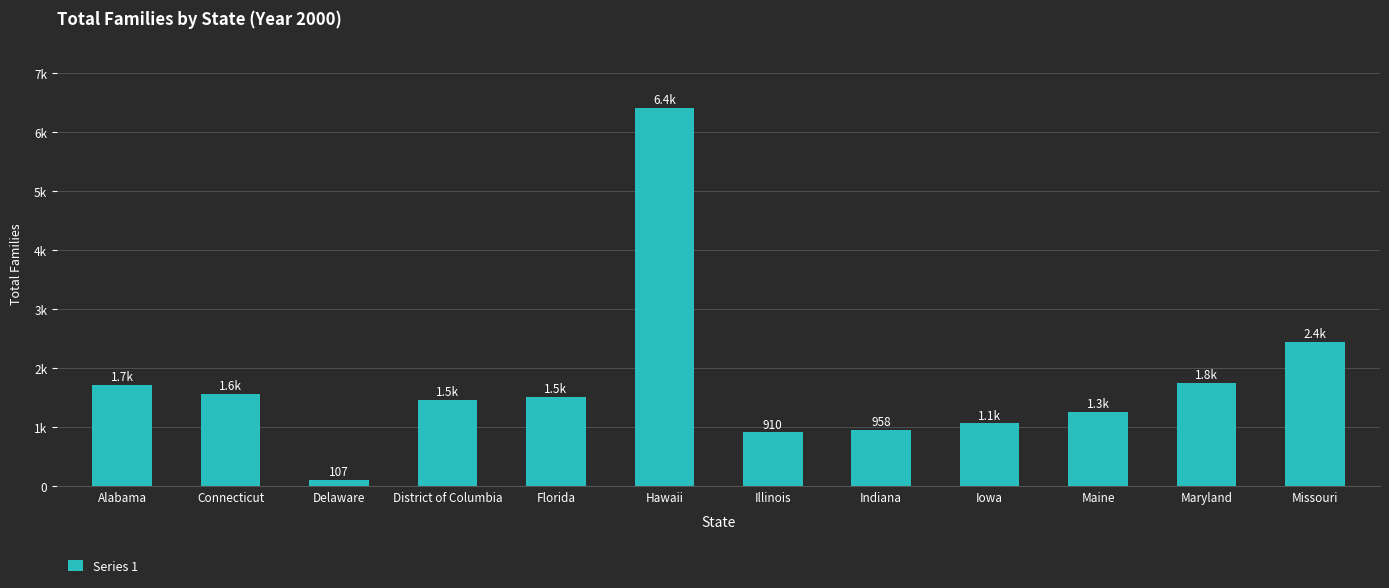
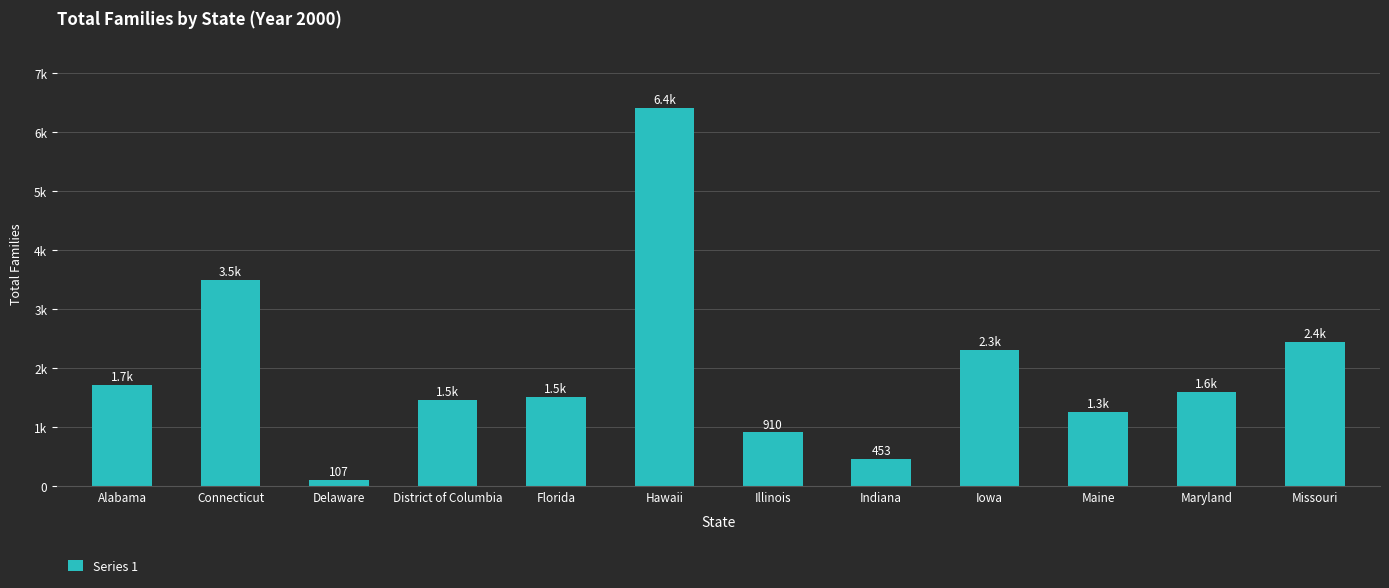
  {
    "Alabama": "1.7k",
-   "Connecticut": "1.6k",
+   "Connecticut": "3.5k",
    "Delaware": "107",
    "District of Columbia": "1.5k",
    "Florida": "1.5k",
    "Hawaii": "6.4k",
    "Illinois": "910",
-   "Indiana": "958",
-   "Iowa": "1.1k",
+   "Indiana": "453",
+   "Iowa": "2.3k",
    "Maine": "1.3k",
-   "Maryland": "1.8k",
+   "Maryland": "1.6k",
    "Missouri": "2.4k"
  }
